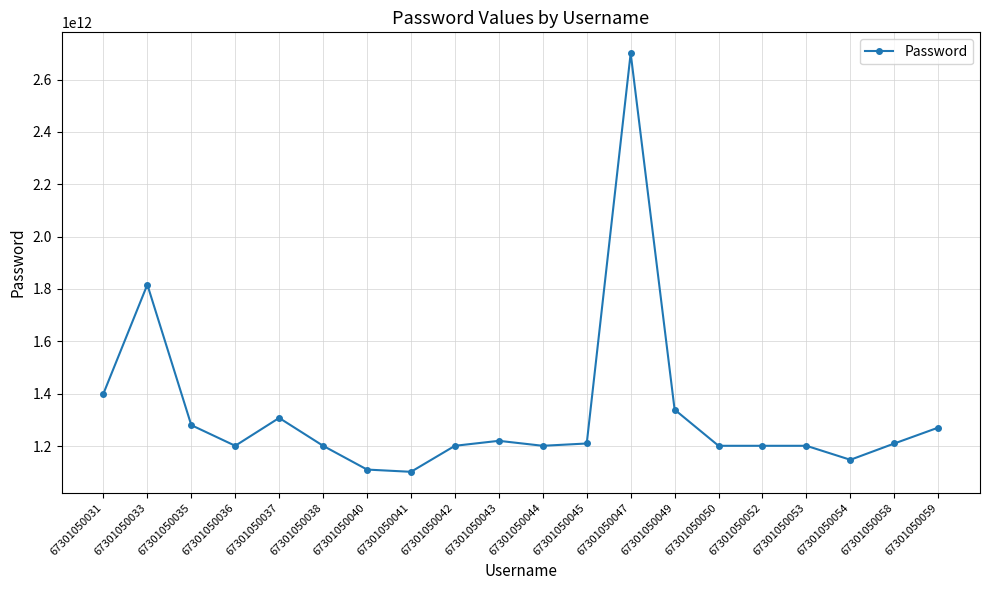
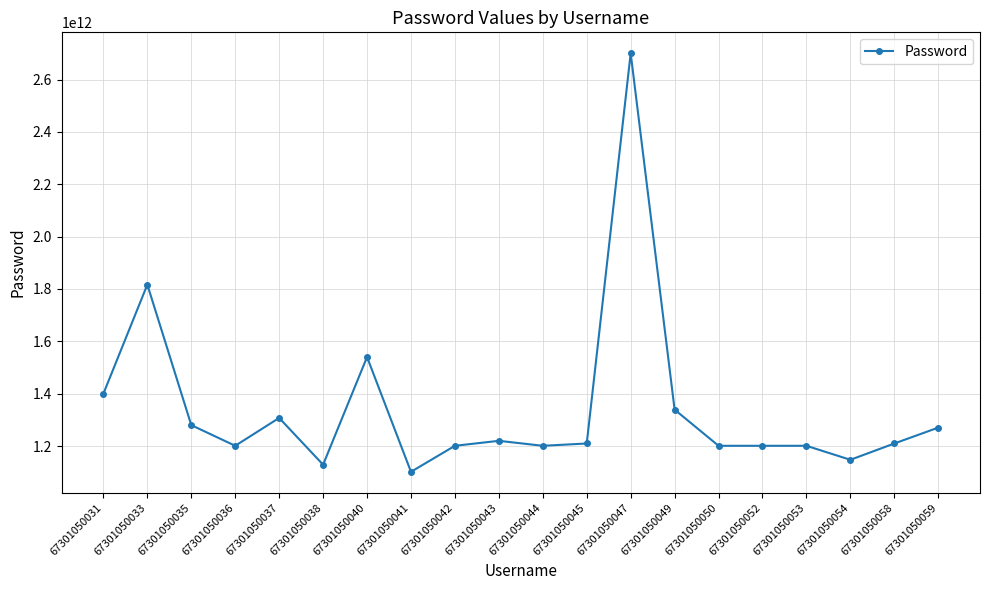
  {
    "67301050031": 1400000000000,
    "67301050033": 1820000000000,
    "67301050035": 1280000000000,
    "67301050036": 1200000000000,
    "67301050037": 1310000000000,
-   "67301050038": 1200000000000,
-   "67301050040": 1110000000000,
+   "67301050038": 1130000000000,
+   "67301050040": 1540000000000,
    "67301050041": 1100000000000,
    "67301050042": 1200000000000,
    "67301050043": 1220000000000,
    "67301050044": 1200000000000,
    "67301050045": 1210000000000,
    "67301050047": 2700000000000,
    "67301050049": 1340000000000,
    "67301050050": 1200000000000,
    "67301050052": 1200000000000,
    "67301050053": 1200000000000,
    "67301050054": 1150000000000,
    "67301050058": 1210000000000,
    "67301050059": 1270000000000
  }
